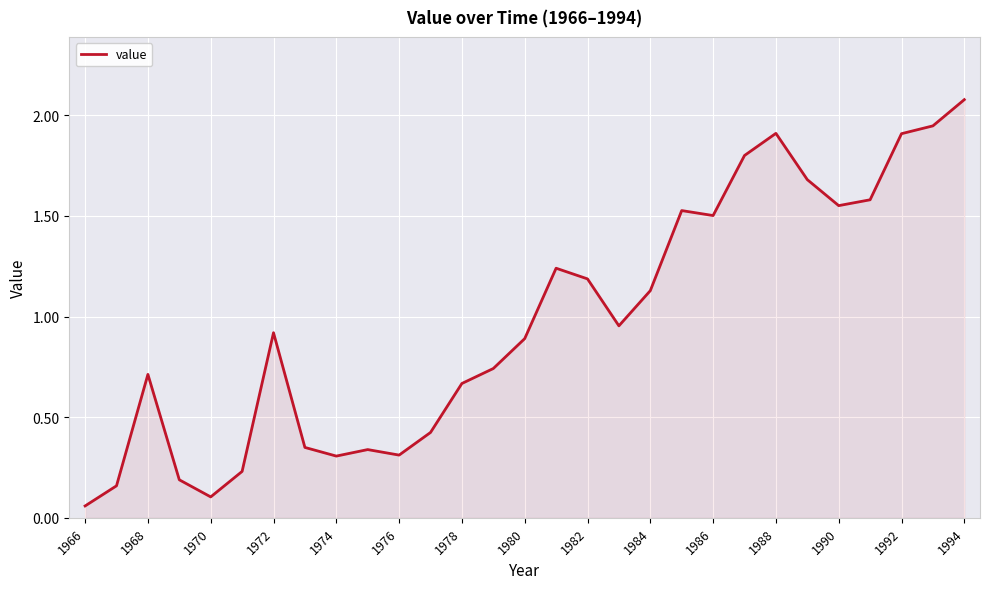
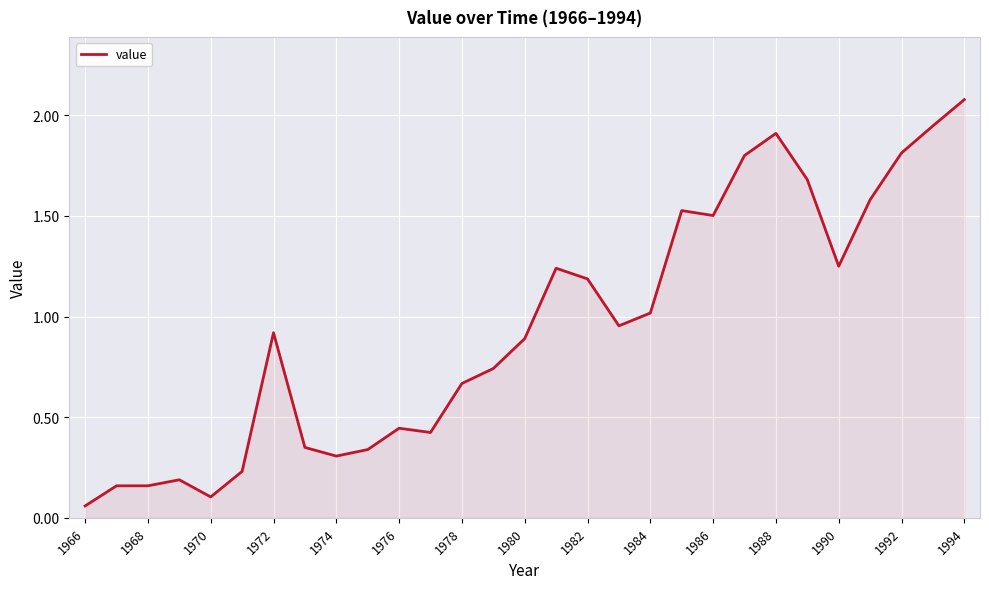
  {
    "1966": 0.06,
-   "1968": 0.71,
+   "1968": 0.16,
    "1970": 0.10,
    "1972": 0.92,
    "1974": 0.31,
-   "1976": 0.31,
+   "1976": 0.45,
    "1978": 0.67,
    "1980": 0.89,
    "1982": 1.19,
-   "1984": 1.13,
+   "1984": 1.02,
    "1986": 1.50,
    "1988": 1.91,
-   "1990": 1.55,
-   "1992": 1.91,
+   "1990": 1.25,
+   "1992": 1.81,
    "1994": 2.08
  }
